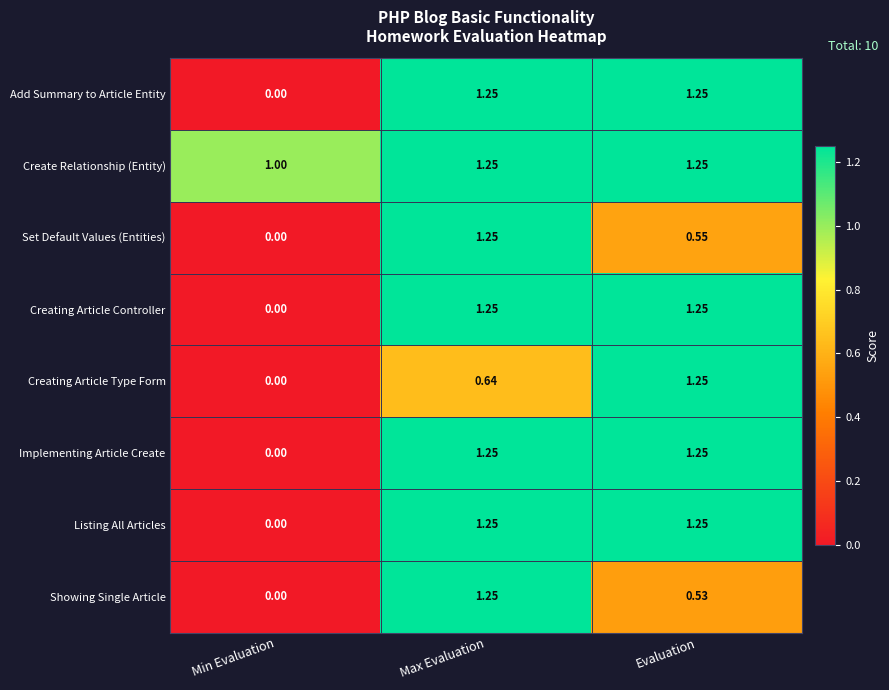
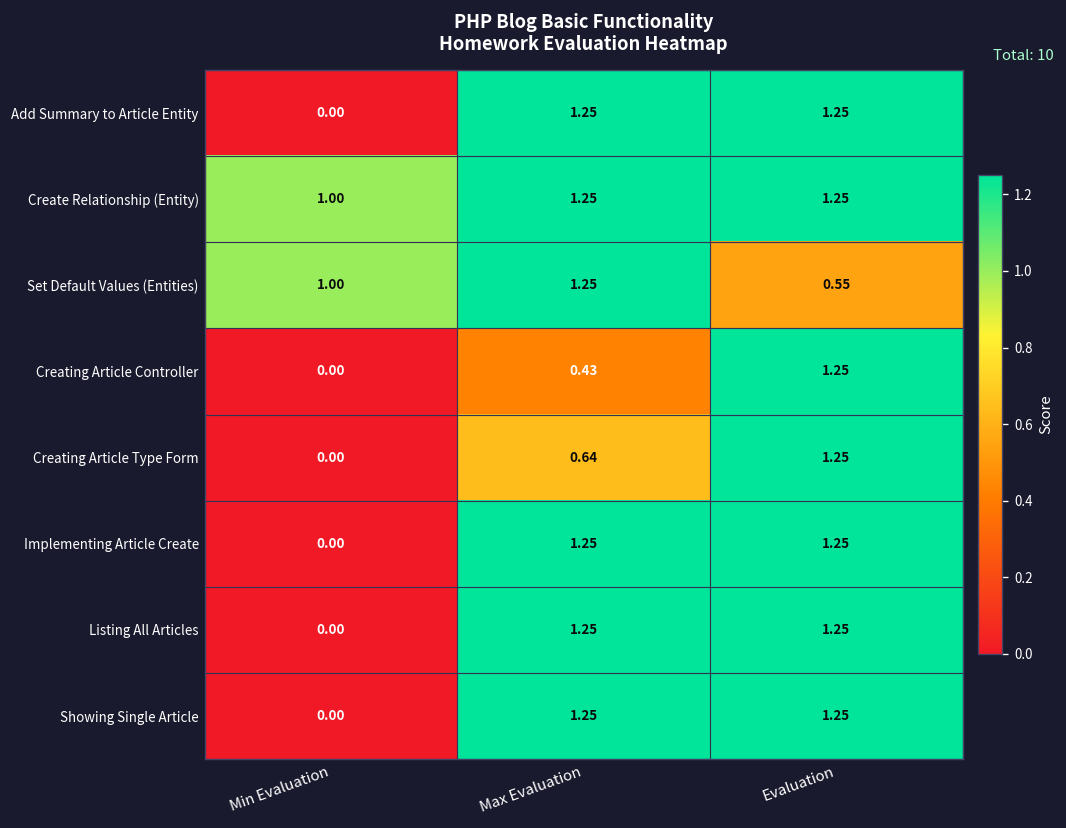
  {
    "Add Summary to Article Entity": {
      "Min Evaluation": 0.00,
      "Max Evaluation": 1.25,
      "Evaluation": 1.25
    },
    "Create Relationship (Entity)": {
      "Min Evaluation": 1.00,
      "Max Evaluation": 1.25,
      "Evaluation": 1.25
    },
    "Set Default Values (Entities)": {
-     "Min Evaluation": 0.00,
+     "Min Evaluation": 1.00,
      "Max Evaluation": 1.25,
      "Evaluation": 0.55
    },
    "Creating Article Controller": {
      "Min Evaluation": 0.00,
-     "Max Evaluation": 1.25,
+     "Max Evaluation": 0.43,
      "Evaluation": 1.25
    },
    "Creating Article Type Form": {
      "Min Evaluation": 0.00,
      "Max Evaluation": 0.64,
      "Evaluation": 1.25
    },
    "Implementing Article Create": {
      "Min Evaluation": 0.00,
      "Max Evaluation": 1.25,
      "Evaluation": 1.25
    },
    "Listing All Articles": {
      "Min Evaluation": 0.00,
      "Max Evaluation": 1.25,
      "Evaluation": 1.25
    },
    "Showing Single Article": {
      "Min Evaluation": 0.00,
      "Max Evaluation": 1.25,
-     "Evaluation": 0.53
+     "Evaluation": 1.25
    }
  }
